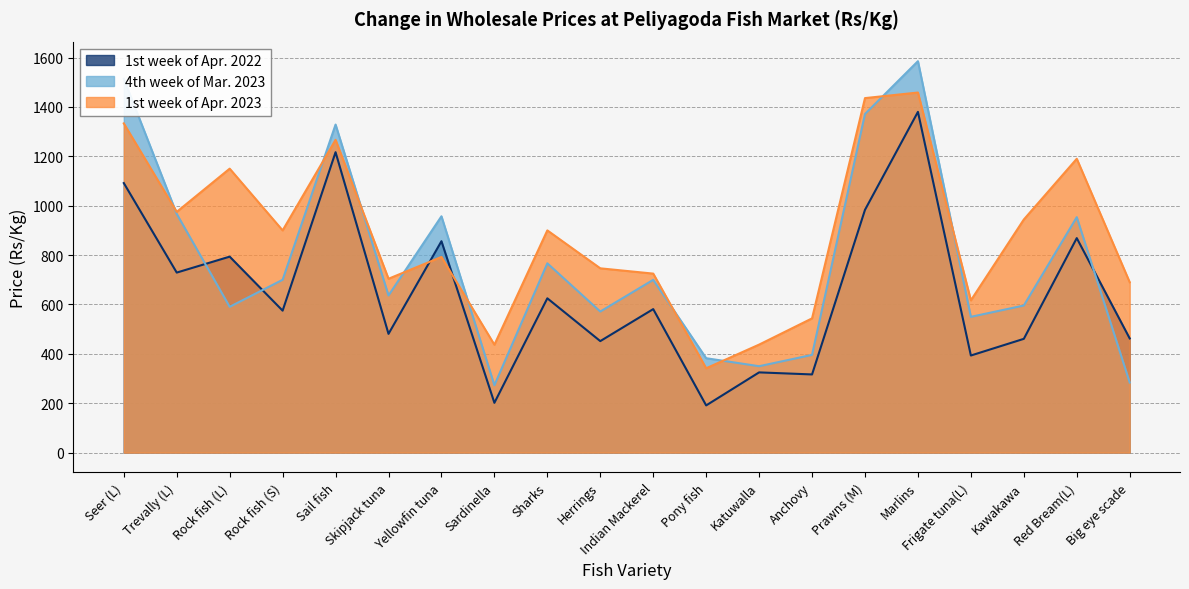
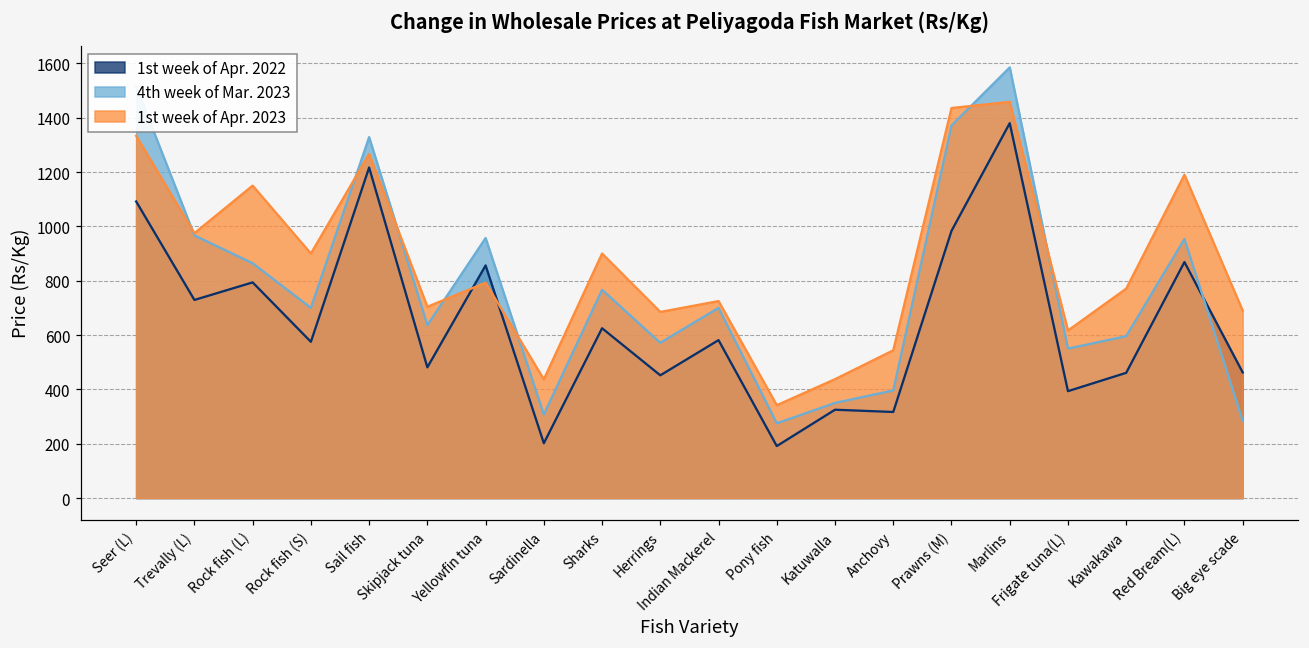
  {
    "1st week of Apr. 2022": {
      "Seer (L)": 1090,
      "Trevally (L)": 730,
      "Rock fish (L)": 790,
      "Rock fish (S)": 580,
      "Sail fish": 1220,
      "Skipjack tuna": 480,
      "Yellowfin tuna": 860,
      "Sardinella": 200,
      "Sharks": 630,
      "Herrings": 450,
      "Indian Mackerel": 580,
      "Pony fish": 190,
      "Katuwalla": 330,
      "Anchovy": 320,
      "Prawns (M)": 980,
      "Marlins": 1380,
      "Frigate tuna(L)": 390,
      "Kawakawa": 460,
      "Red Bream(L)": 870,
      "Big eye scade": 460
    },
    "4th week of Mar. 2023": {
-     "Rock fish (L)": 590,
+     "Rock fish (L)": 860,
      "Rock fish (S)": 700,
      "Sail fish": 1330,
      "Skipjack tuna": 640,
      "Yellowfin tuna": 960,
-     "Sardinella": 270,
+     "Sardinella": 310,
      "Sharks": 770,
      "Herrings": 570,
      "Indian Mackerel": 700,
-     "Pony fish": 380,
+     "Pony fish": 280,
      "Katuwalla": 350,
      "Anchovy": 400,
      "Prawns (M)": 1370,
      "Marlins": 1590,
      "Frigate tuna(L)": 550,
      "Kawakawa": 600,
      "Red Bream(L)": 950,
      "Big eye scade": 280
    },
    "1st week of Apr. 2023": {
      "Seer (L)": 1330,
      "Rock fish (L)": 1150,
      "Rock fish (S)": 900,
      "Sail fish": 1270,
      "Skipjack tuna": 700,
      "Yellowfin tuna": 790,
      "Sardinella": 440,
      "Sharks": 900,
-     "Herrings": 750,
+     "Herrings": 690,
      "Indian Mackerel": 730,
      "Pony fish": 340,
      "Katuwalla": 440,
      "Anchovy": 540,
      "Prawns (M)": 1440,
      "Marlins": 1460,
      "Frigate tuna(L)": 620,
-     "Kawakawa": 940,
+     "Kawakawa": 770,
      "Red Bream(L)": 1190,
      "Big eye scade": 690
    }
  }
